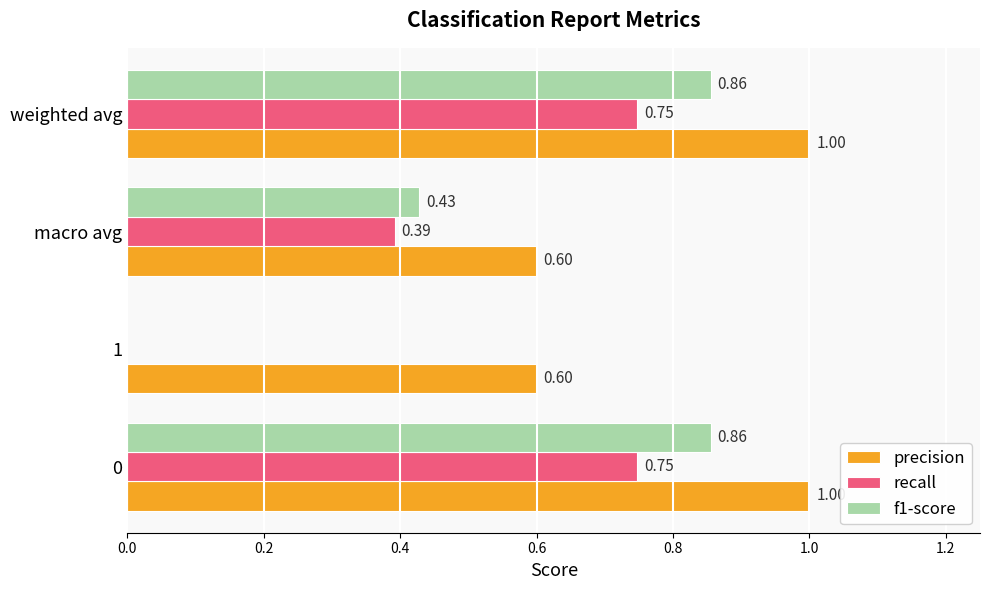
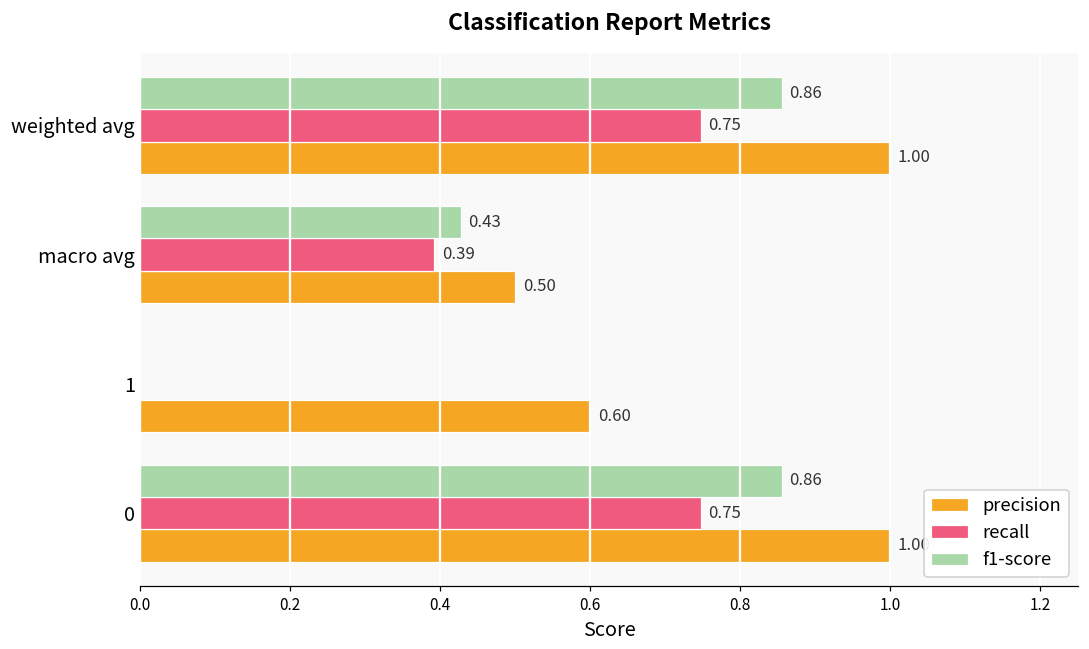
  {
    "precision": {
      "weighted avg": 1.00,
-     "macro avg": 0.60,
+     "macro avg": 0.50,
      "1": 0.60
    },
    "recall": {
      "weighted avg": 0.75,
      "macro avg": 0.39,
      "0": 0.75
    },
    "f1-score": {
      "weighted avg": 0.86,
      "macro avg": 0.43,
      "0": 0.86
    }
  }
